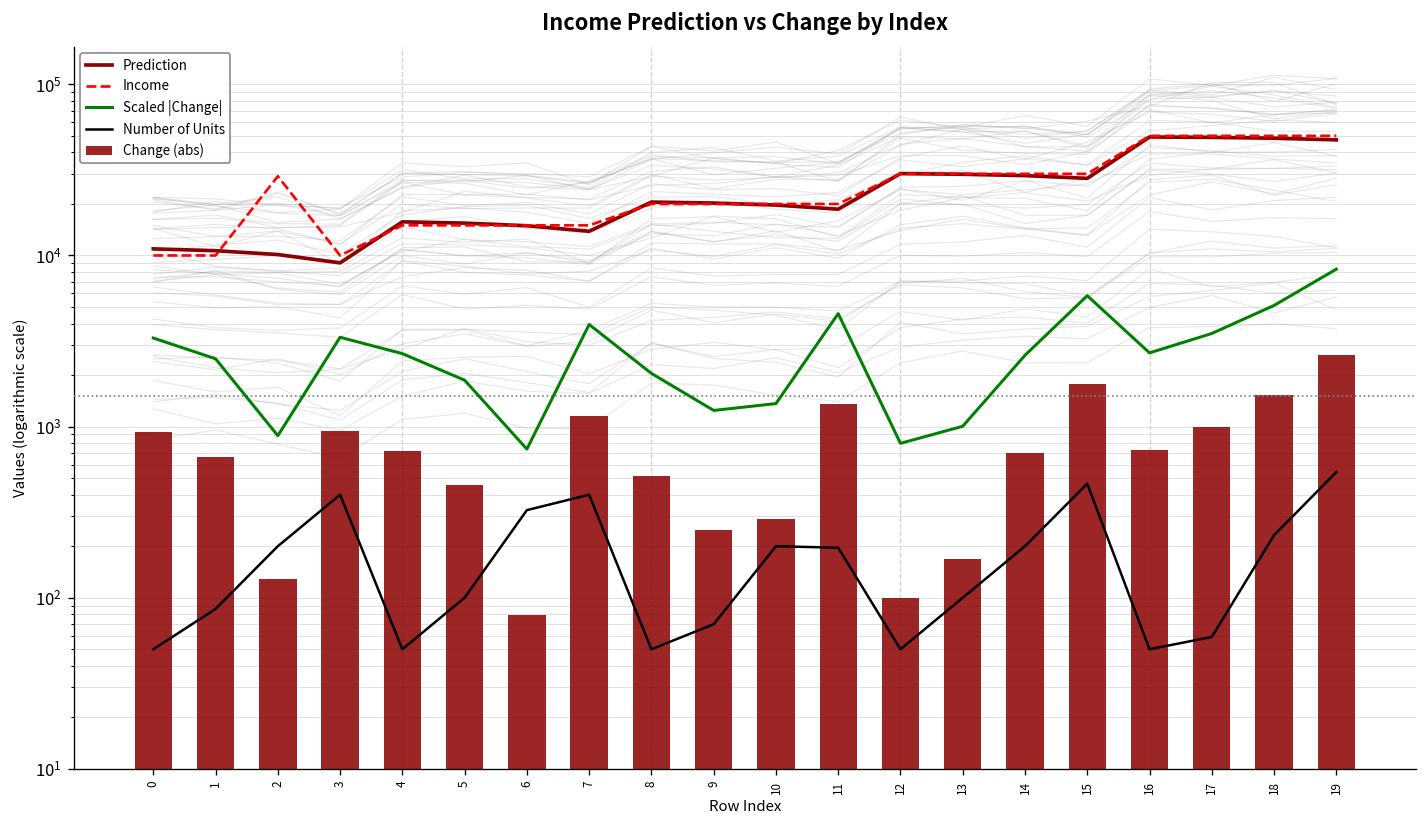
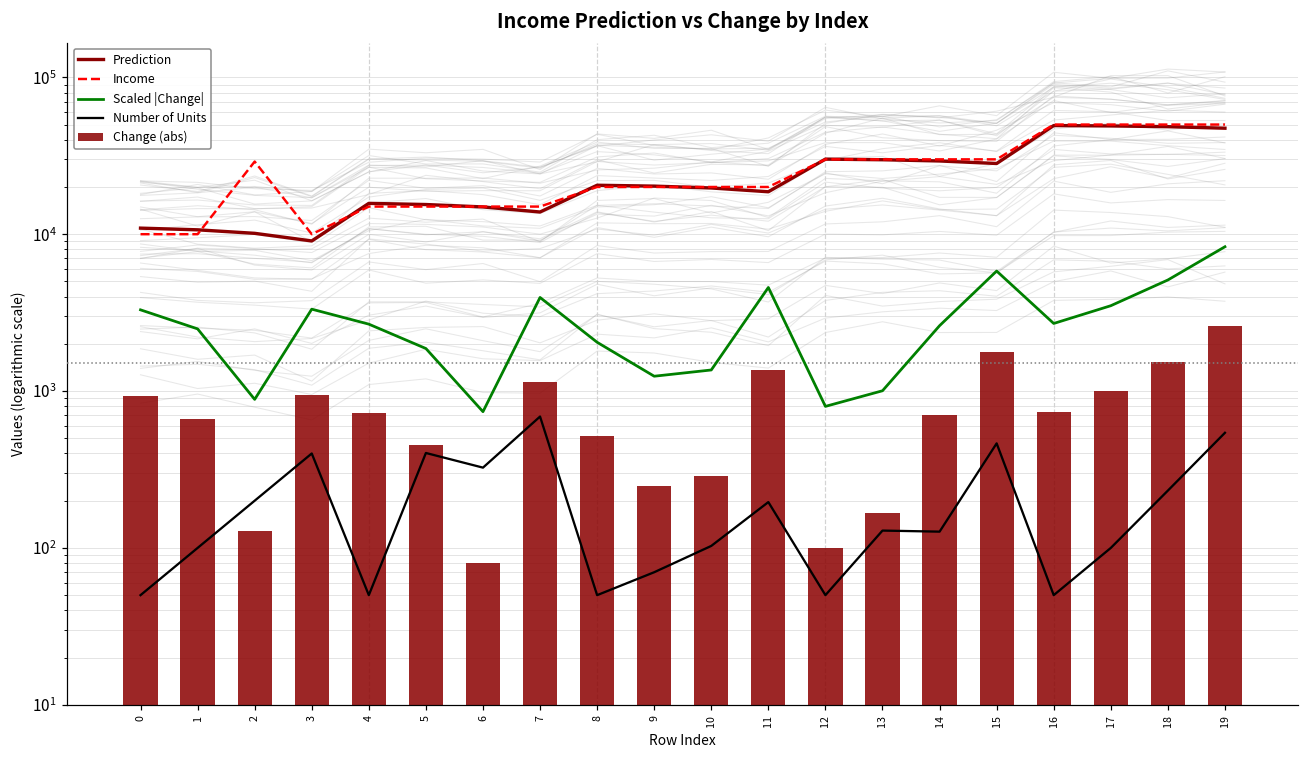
  {
    "Income": {
      "0": 10000,
      "1": 10000,
      "2": 29000,
      "11": 20000,
      "15": 30000
    },
    "Scaled |Change|": {
      "0": 3300,
      "2": 900,
      "4": 2700,
      "6": 700,
      "7": 4000,
      "8": 2000,
      "9": 1200,
      "10": 1400,
      "12": 800,
      "13": 1000,
      "14": 2600,
      "16": 2700,
      "17": 3500,
      "18": 5100,
      "19": 8000
    },
    "Number of Units": {
      "0": 50,
-     "1": 90,
+     "1": 100,
      "2": 200,
      "3": 400,
      "4": 50,
-     "5": 100,
+     "5": 400,
      "6": 330,
-     "7": 400,
+     "7": 700,
      "8": 50,
      "9": 70,
-     "10": 200,
+     "10": 100,
      "11": 200,
      "12": 50,
-     "13": 100,
-     "14": 200,
+     "13": 130,
+     "14": 130,
      "15": 460,
      "16": 50,
-     "17": 59,
+     "17": 100,
      "18": 230,
      "19": 540
    }
  }
